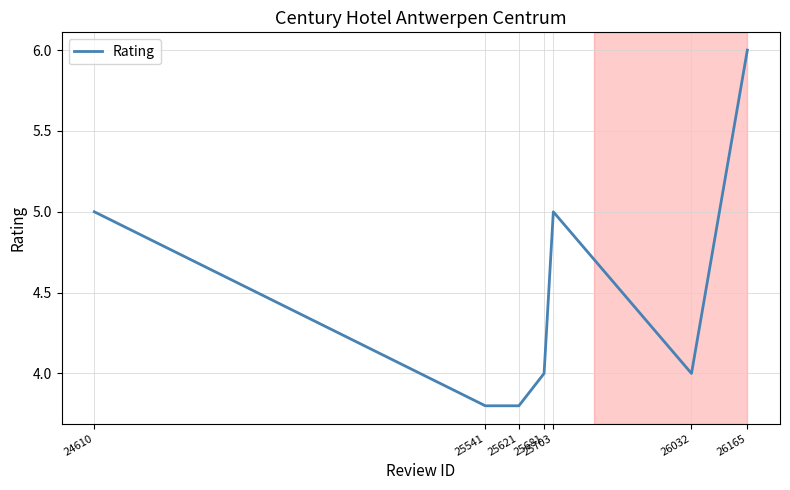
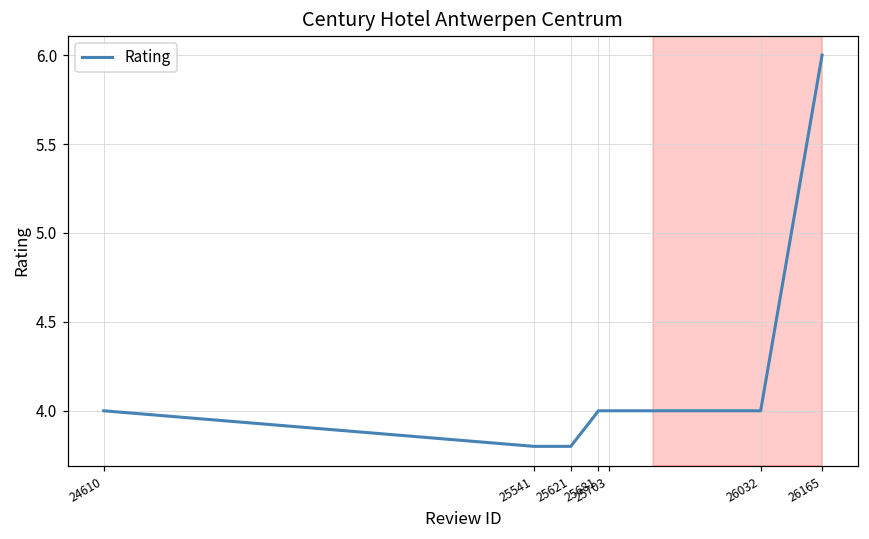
  {
-   "24610": 5,
+   "24610": 4,
    "25541": 3.80,
    "25621": 3.80,
    "25681": 4,
-   "25703": 5,
+   "25703": 4,
    "26032": 4,
    "26165": 6
  }
